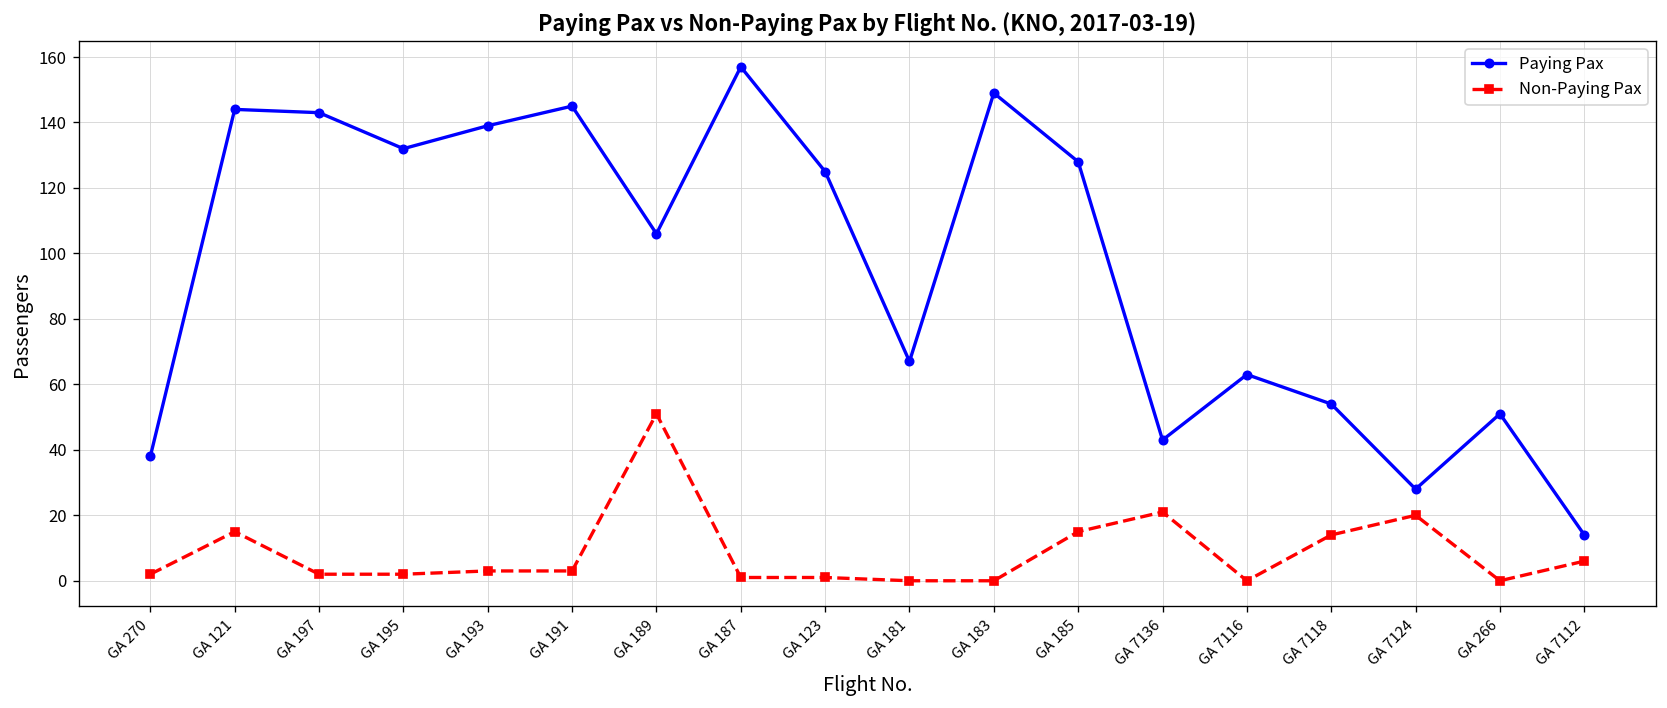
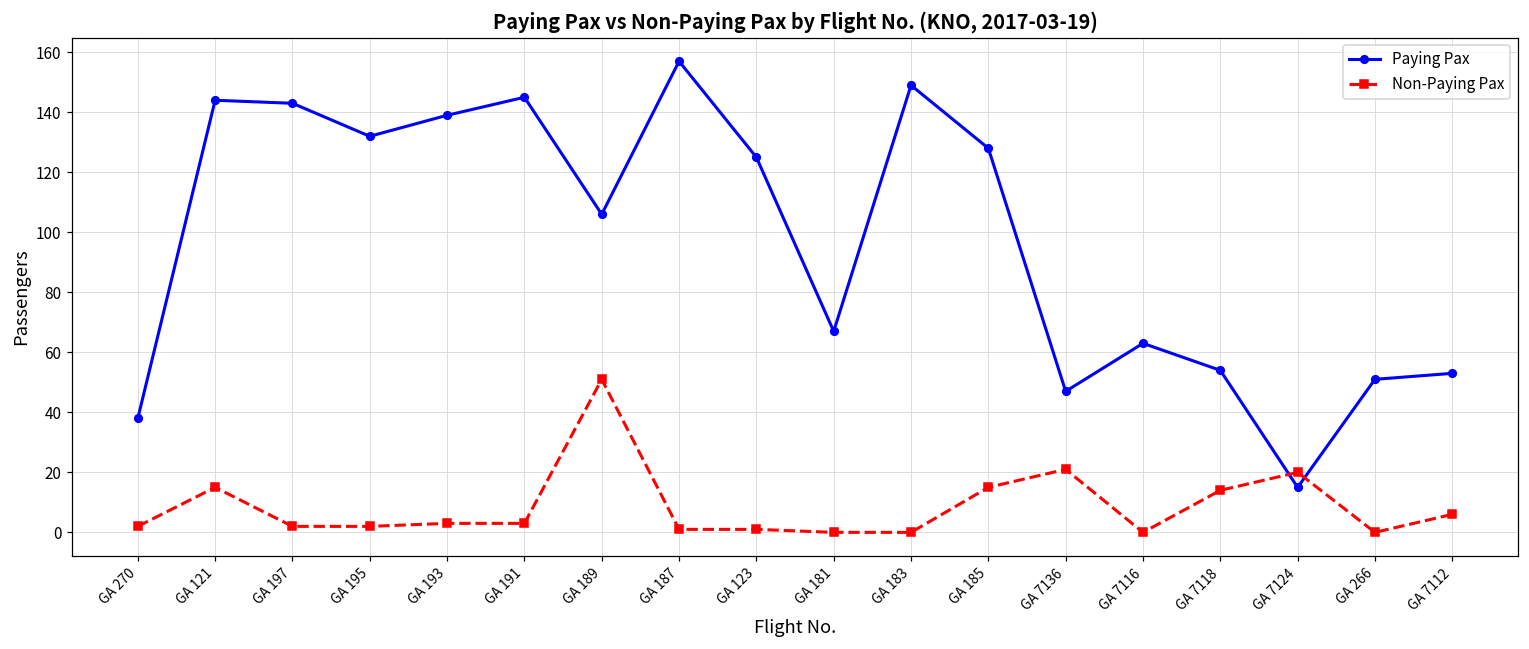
  {
    "Paying Pax": {
      "GA 270": 38,
      "GA 121": 144,
      "GA 197": 143,
      "GA 195": 132,
      "GA 193": 139,
      "GA 191": 145,
      "GA 189": 106,
      "GA 187": 157,
      "GA 123": 125,
      "GA 181": 67,
      "GA 183": 149,
      "GA 185": 128,
-     "GA 7136": 43,
+     "GA 7136": 47,
      "GA 7116": 63,
      "GA 7118": 54,
-     "GA 7124": 28,
+     "GA 7124": 15,
      "GA 266": 51,
-     "GA 7112": 14
+     "GA 7112": 53
    },
    "Non-Paying Pax": {
      "GA 270": 2,
      "GA 121": 15,
      "GA 197": 2,
      "GA 195": 2,
      "GA 193": 3,
      "GA 191": 3,
      "GA 189": 51,
      "GA 187": 1,
      "GA 123": 1,
      "GA 181": 0,
      "GA 183": 0,
      "GA 185": 15,
      "GA 7136": 21,
      "GA 7116": 0,
      "GA 7118": 14,
      "GA 7124": 20,
      "GA 266": 0,
      "GA 7112": 6
    }
  }
